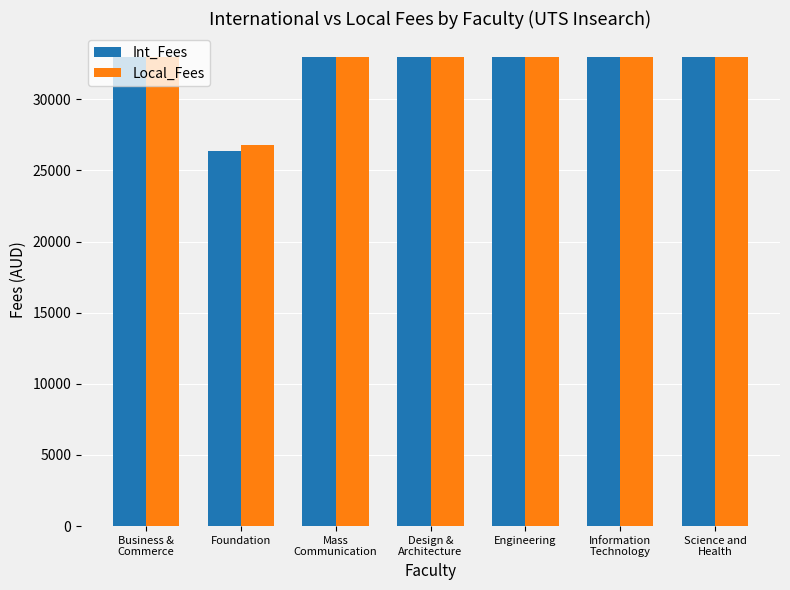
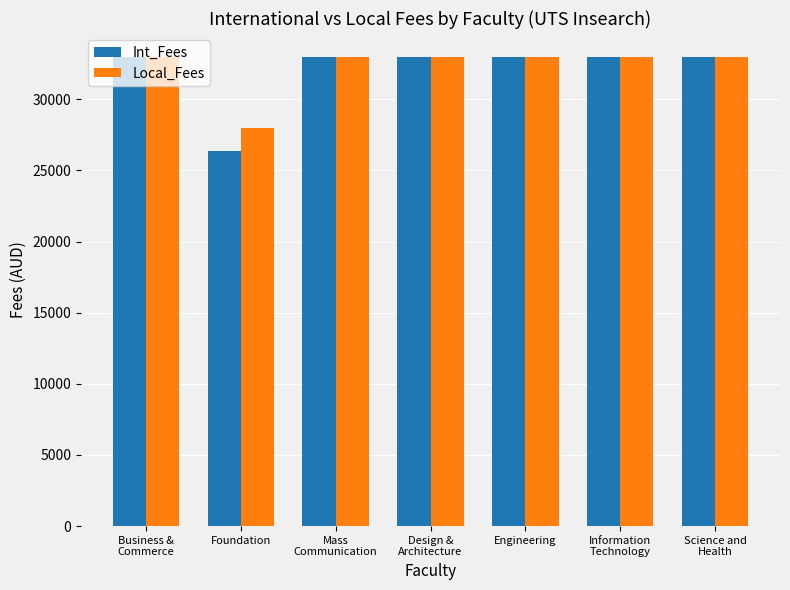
  {
    "Int_Fees": {
      "Foundation": 26400,
      "Mass Communication": 33000,
      "Design & Architecture": 33000,
      "Engineering": 33000,
      "Information Technology": 33000,
      "Science and Health": 33000
    },
    "Local_Fees": {
-     "Foundation": 26800,
+     "Foundation": 28000,
      "Mass Communication": 33000,
      "Design & Architecture": 33000,
      "Engineering": 33000,
      "Information Technology": 33000,
      "Science and Health": 33000
    }
  }
